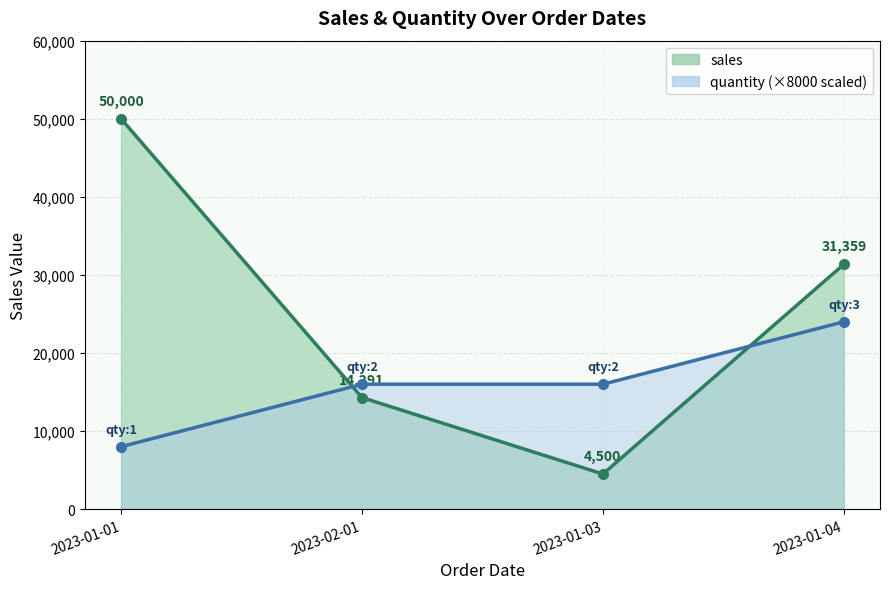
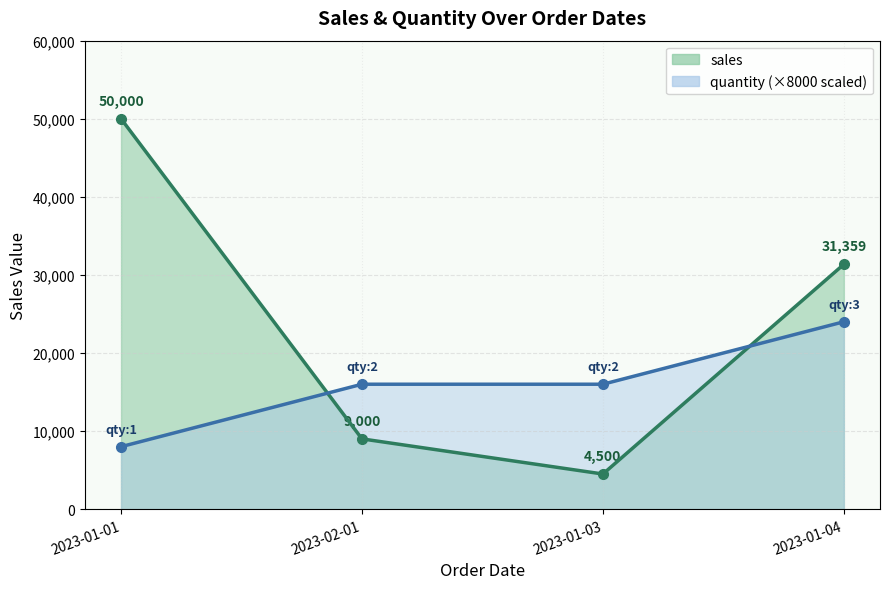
  {
    "sales": {
      "2023-01-01": "50,000",
-     "2023-02-01": "14,291",
+     "2023-02-01": "9,000",
      "2023-01-03": "4,500",
      "2023-01-04": "31,359"
    }
  }
